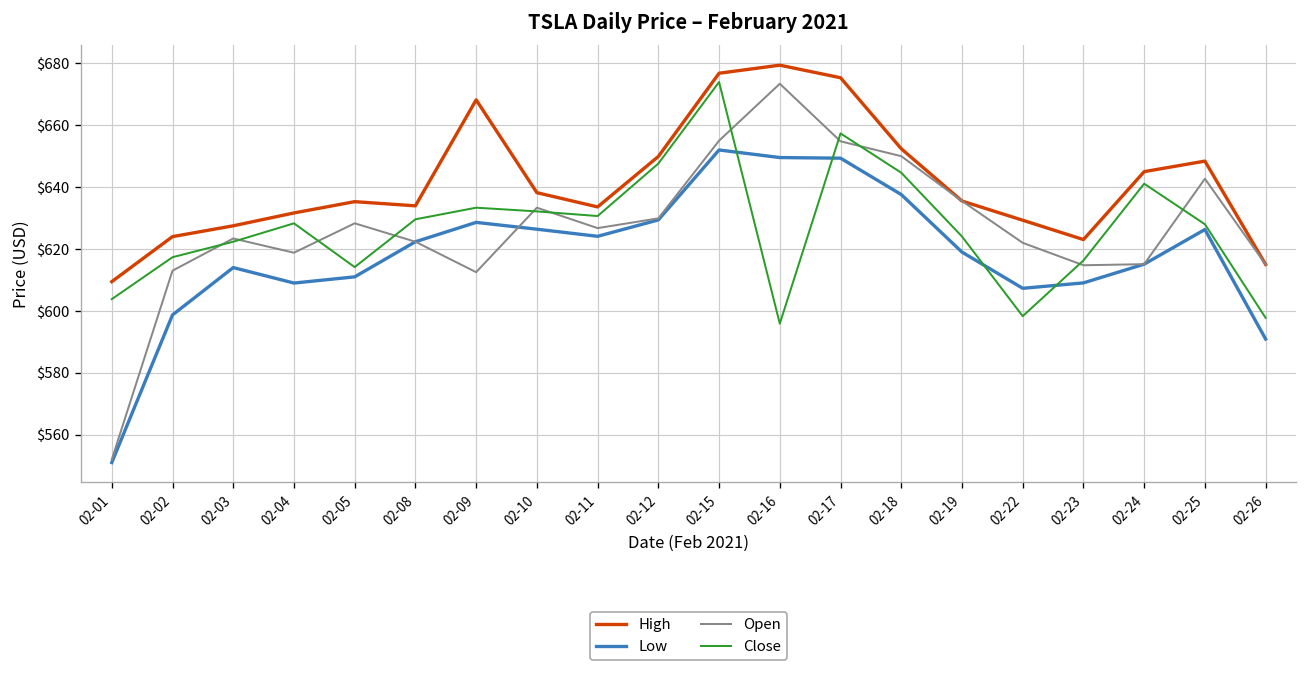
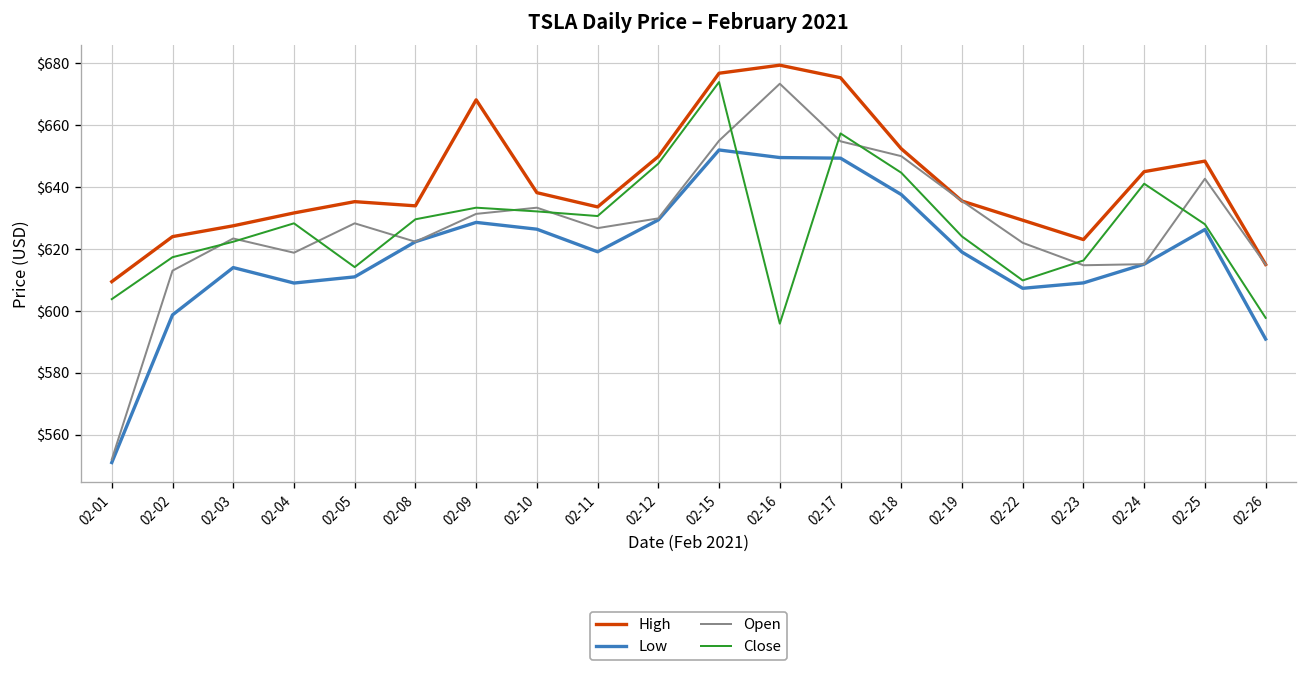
  {
    "High": {
      "02-01": "$609",
      "02-02": "$624",
      "02-03": "$628",
      "02-04": "$632",
      "02-05": "$635",
      "02-08": "$634",
      "02-09": "$668",
      "02-10": "$638",
      "02-11": "$634",
      "02-12": "$650",
      "02-15": "$677",
      "02-16": "$679",
      "02-17": "$675",
      "02-18": "$652",
      "02-22": "$629",
      "02-23": "$623",
      "02-24": "$645",
      "02-25": "$648"
    },
    "Low": {
      "02-01": "$551",
      "02-02": "$599",
      "02-03": "$614",
      "02-04": "$609",
      "02-05": "$611",
      "02-09": "$629",
      "02-10": "$626",
-     "02-11": "$624",
+     "02-11": "$619",
      "02-15": "$652",
      "02-16": "$650",
      "02-17": "$649",
      "02-18": "$638",
      "02-19": "$619",
      "02-22": "$607",
      "02-23": "$609",
      "02-25": "$626",
      "02-26": "$591"
    },
    "Open": {
      "02-01": "$552",
      "02-02": "$613",
      "02-03": "$623",
      "02-04": "$619",
      "02-05": "$628",
-     "02-09": "$613",
+     "02-09": "$631",
      "02-10": "$633",
      "02-11": "$627",
      "02-15": "$655",
      "02-16": "$673",
      "02-17": "$655",
      "02-18": "$650",
      "02-22": "$622",
      "02-23": "$615",
      "02-25": "$643"
    },
    "Close": {
      "02-01": "$604",
      "02-02": "$617",
      "02-03": "$622",
      "02-04": "$628",
      "02-05": "$614",
      "02-08": "$630",
      "02-09": "$633",
      "02-10": "$632",
      "02-11": "$631",
      "02-12": "$648",
      "02-15": "$674",
      "02-16": "$596",
      "02-17": "$657",
      "02-18": "$645",
      "02-19": "$624",
-     "02-22": "$598",
+     "02-22": "$610",
      "02-23": "$616",
      "02-24": "$641",
      "02-25": "$628",
      "02-26": "$598"
    }
  }
